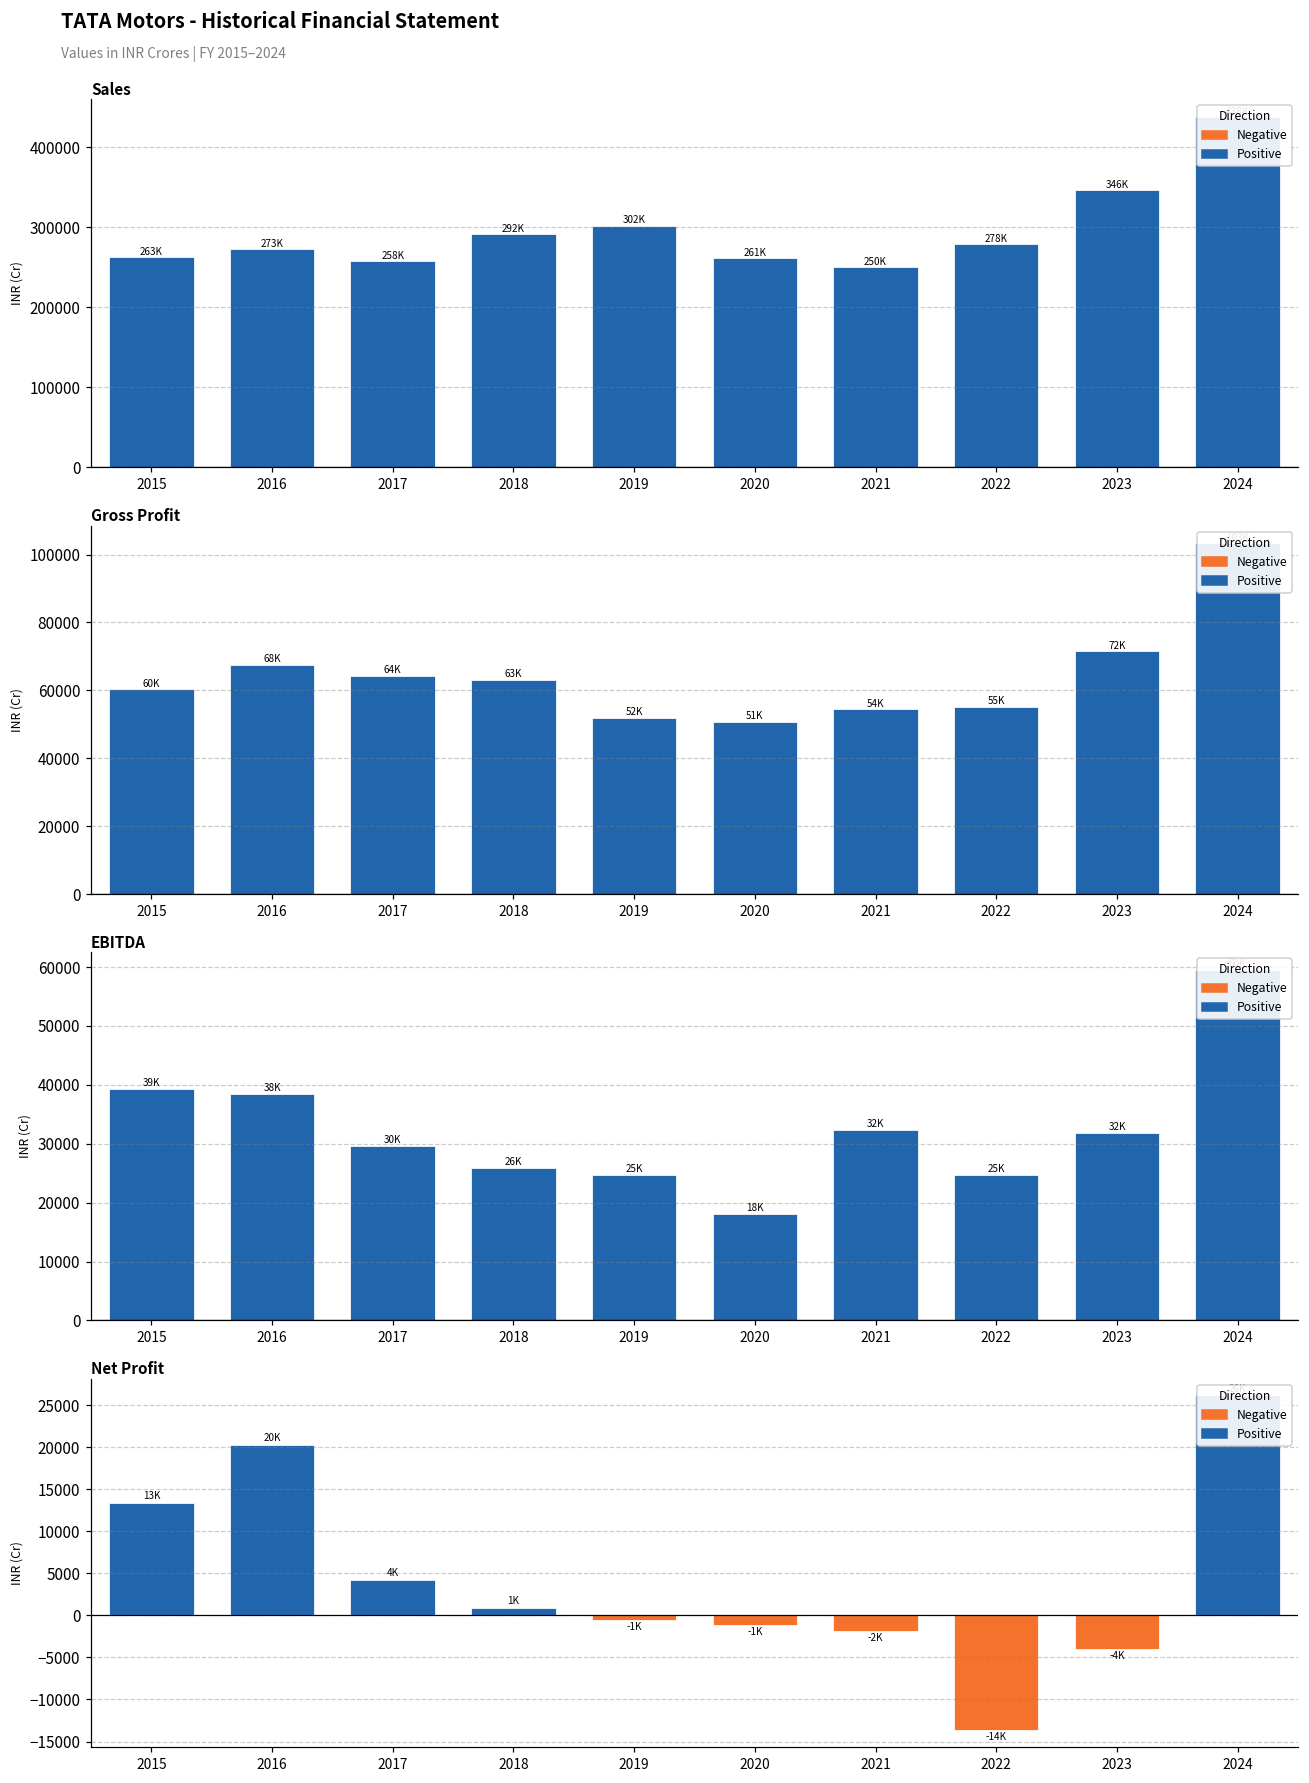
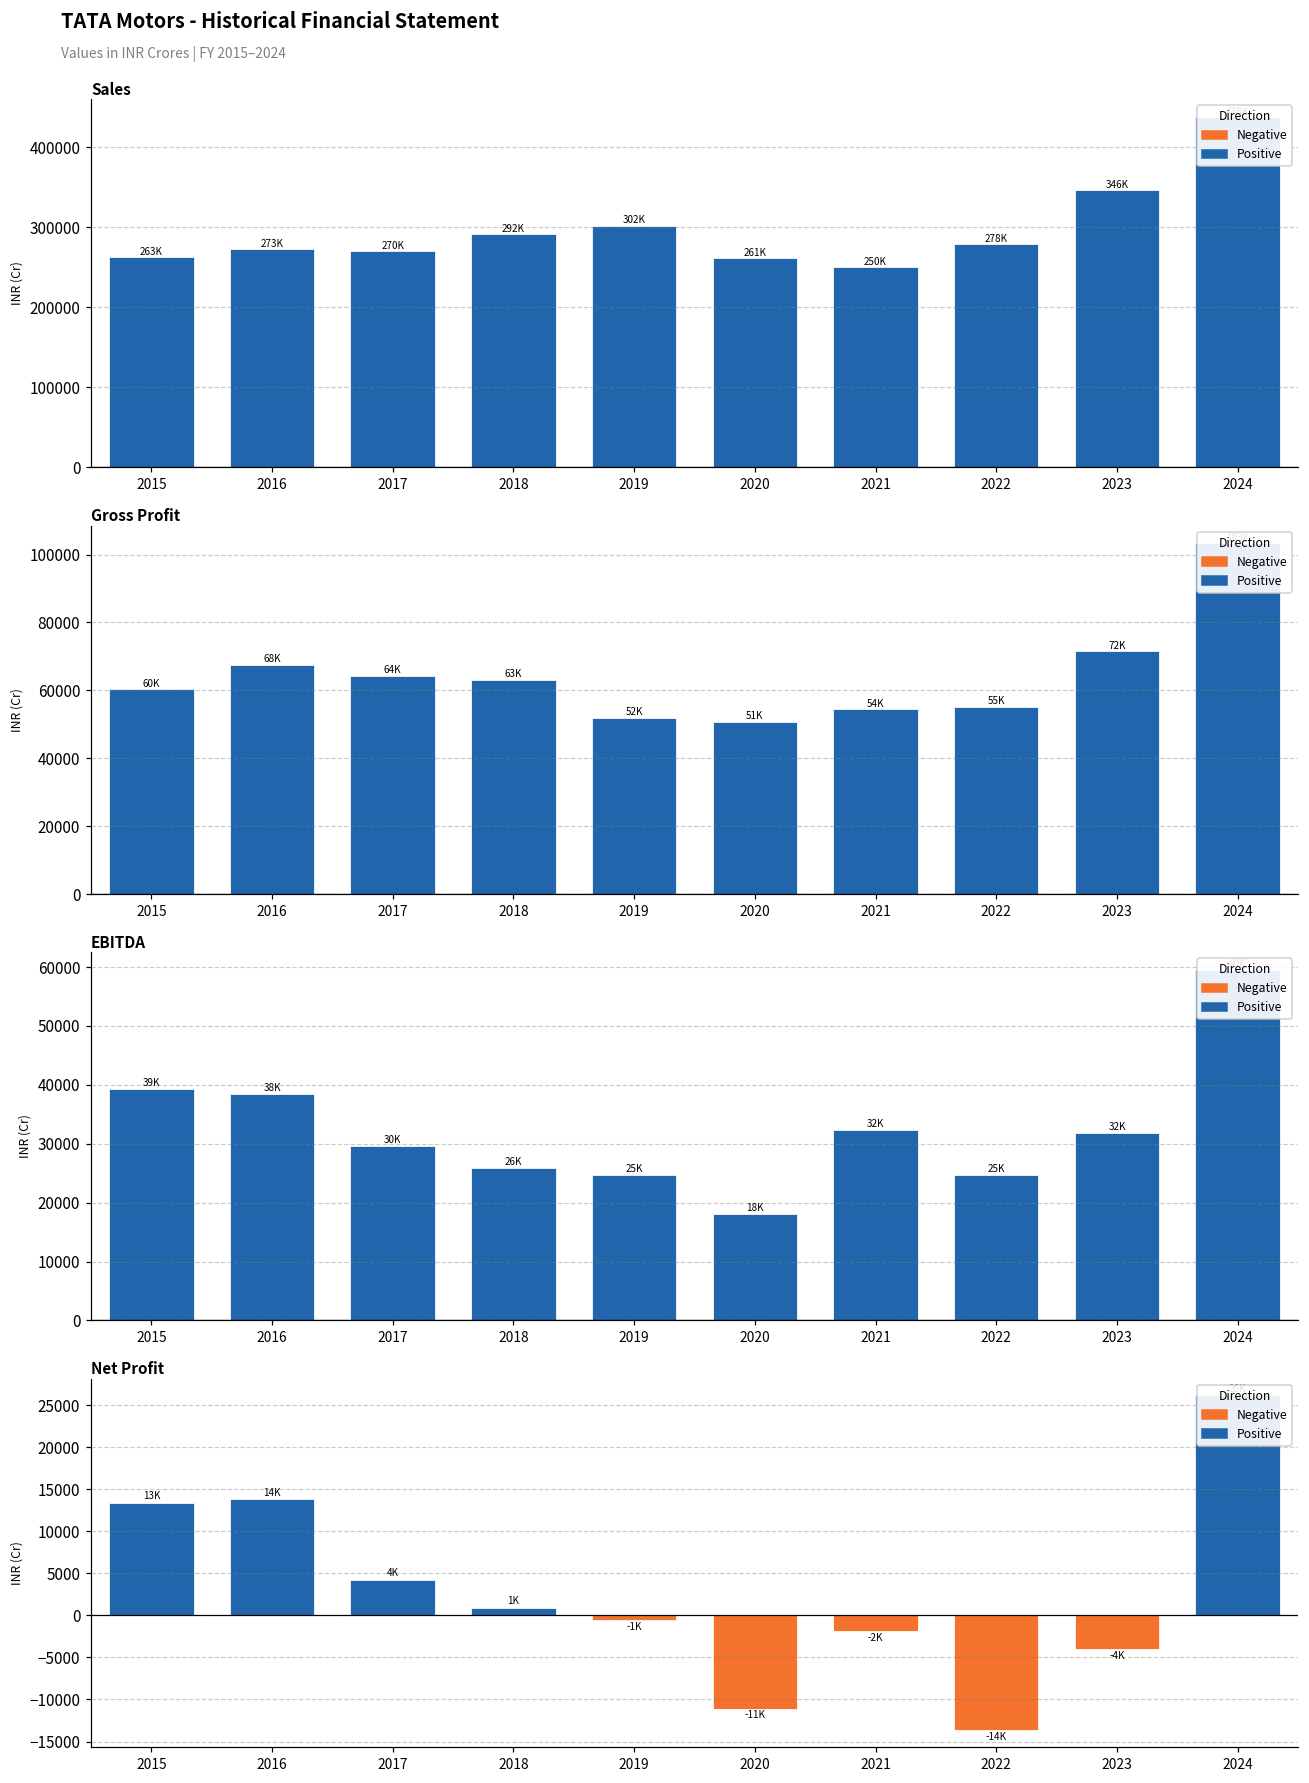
  {
    "Sales": {
      "2015": "263K",
      "2016": "273K",
-     "2017": "258K",
+     "2017": "270K",
      "2018": "292K",
      "2019": "302K",
      "2020": "261K",
      "2021": "250K",
      "2022": "278K",
      "2023": "346K"
    },
    "Gross Profit": {
      "2015": "60K",
      "2016": "68K",
      "2017": "64K",
      "2018": "63K",
      "2019": "52K",
      "2020": "51K",
      "2021": "54K",
      "2022": "55K",
      "2023": "72K"
    },
    "EBITDA": {
      "2015": "39K",
      "2016": "38K",
      "2017": "30K",
      "2018": "26K",
      "2019": "25K",
      "2020": "18K",
      "2021": "32K",
      "2022": "25K",
      "2023": "32K"
    },
    "Net Profit": {
      "2015": "13K",
-     "2016": "20K",
+     "2016": "14K",
      "2017": "4K",
      "2018": "1K",
      "2019": "-1K",
-     "2020": "-1K",
+     "2020": "-11K",
      "2021": "-2K",
      "2022": "-14K",
      "2023": "-4K"
    }
  }
